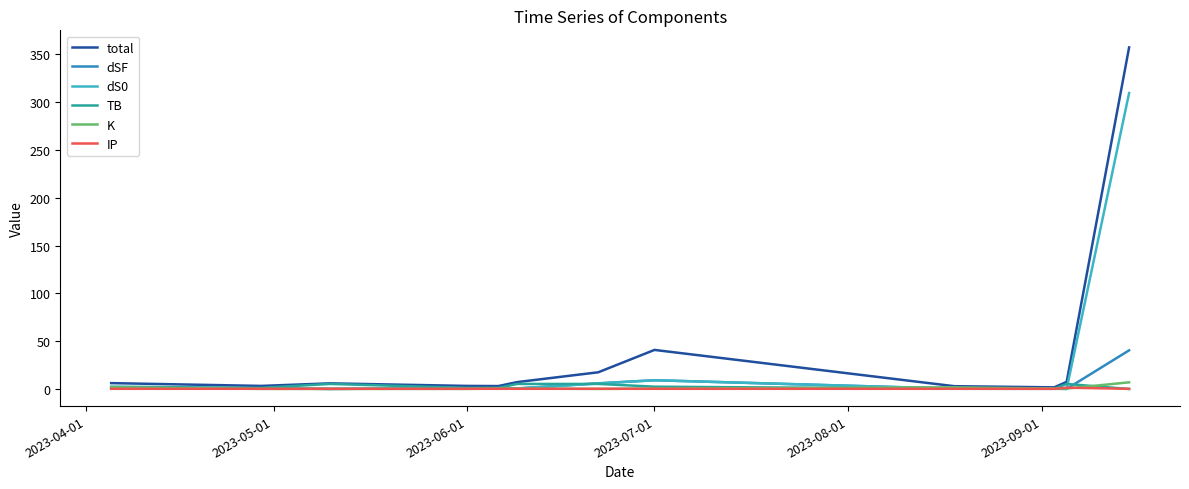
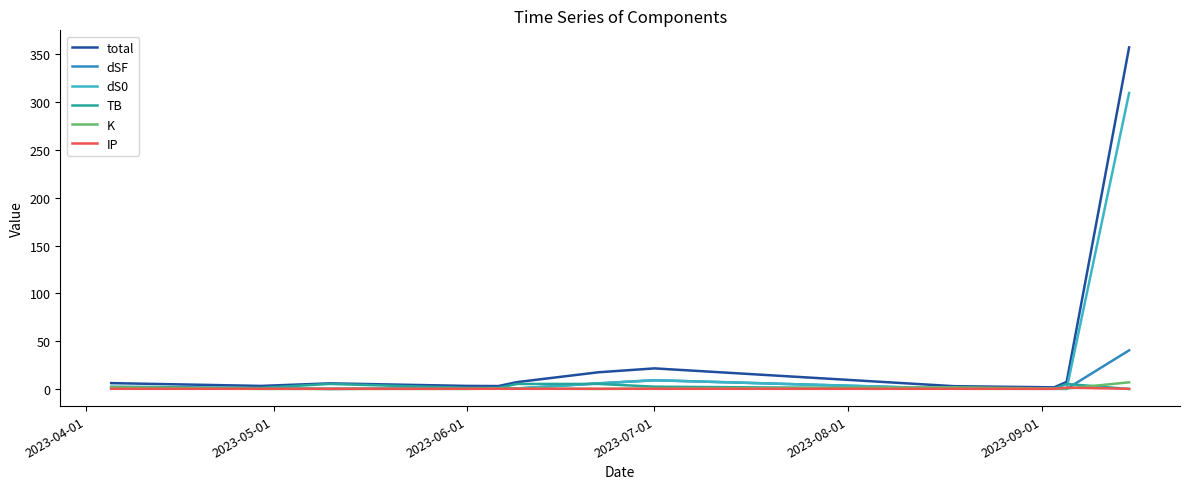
  {
    "total": {
-     "2023-07-01": 40
+     "2023-07-01": 20
    }
  }
